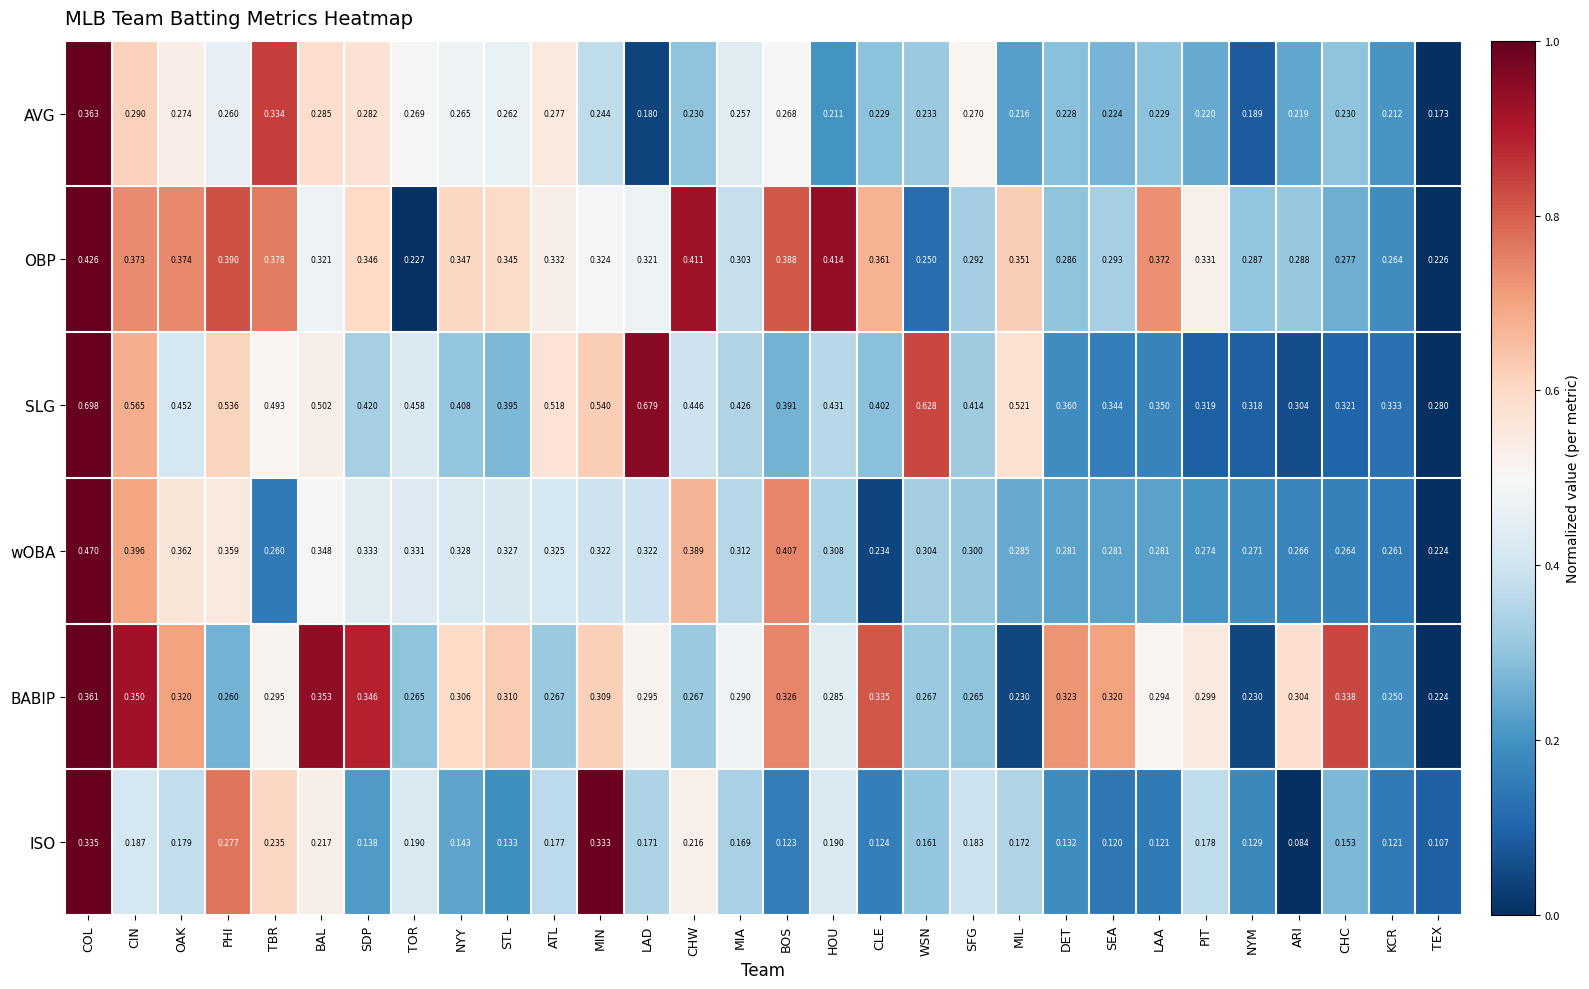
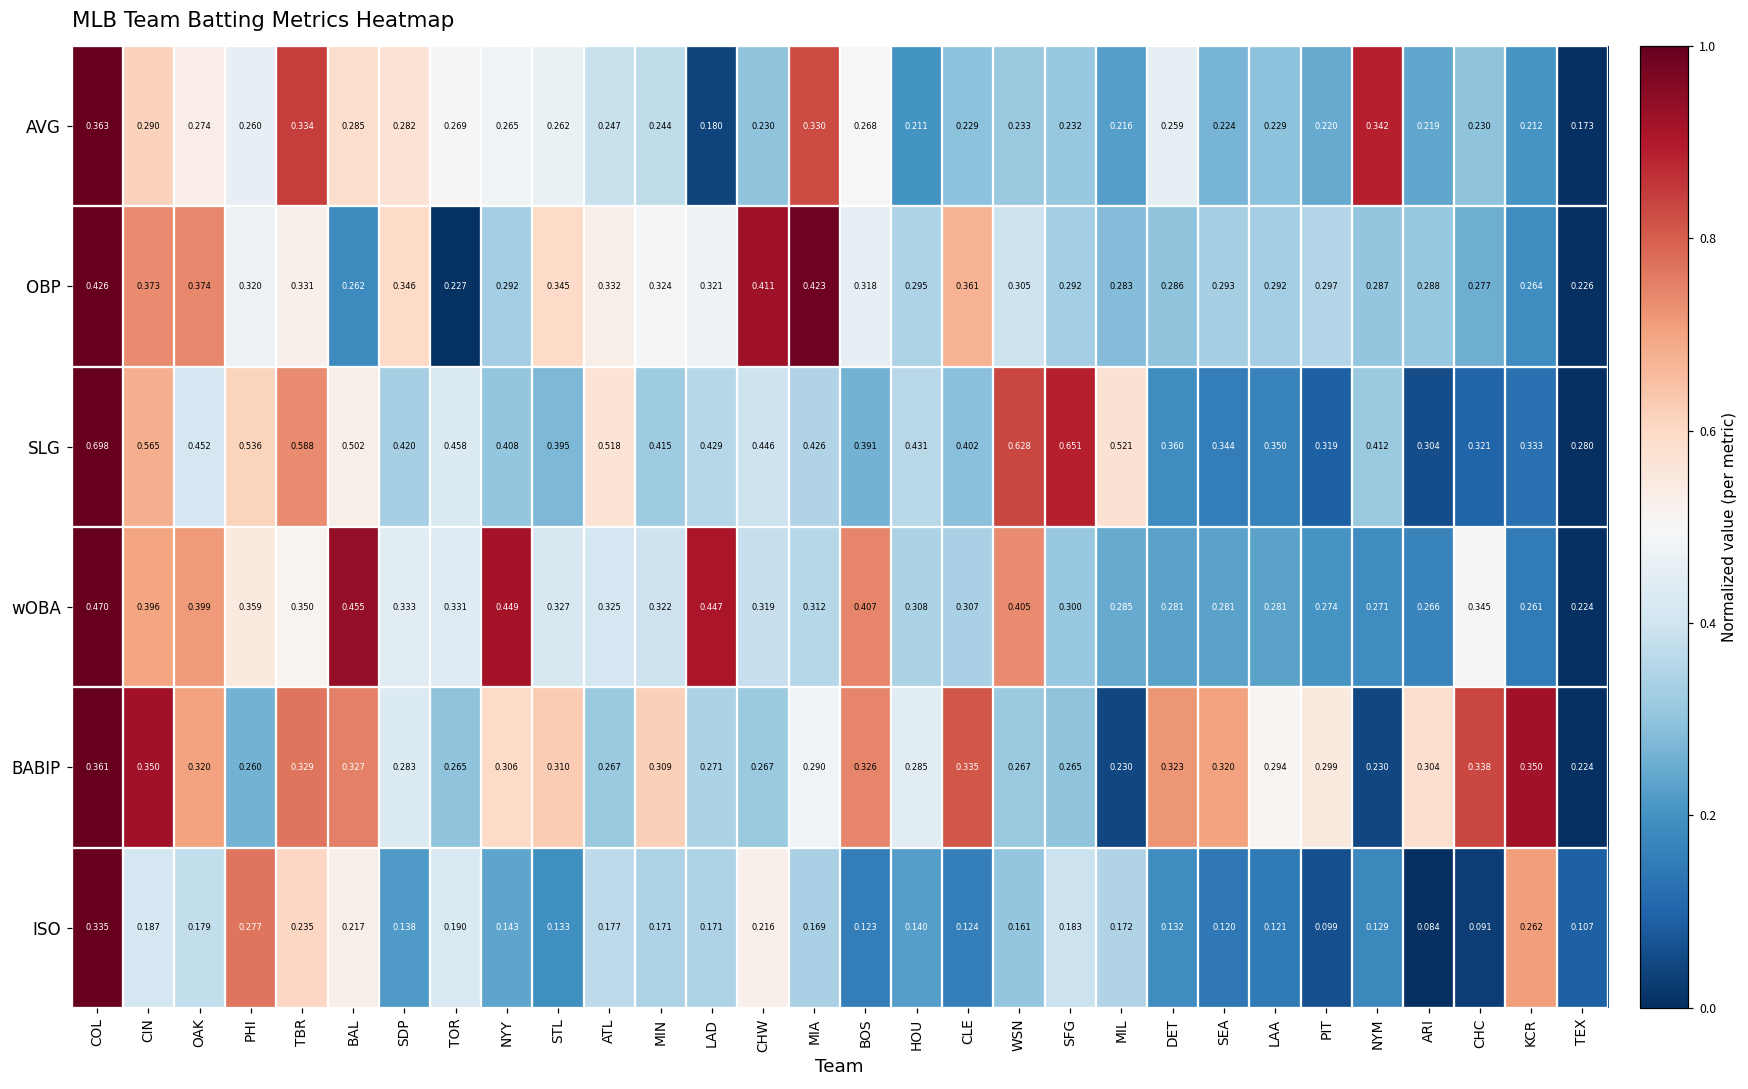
  {
    "AVG": {
      "COL": 0.363,
      "CIN": 0.290,
      "OAK": 0.274,
      "PHI": 0.260,
      "TBR": 0.334,
      "BAL": 0.285,
      "SDP": 0.282,
      "TOR": 0.269,
      "NYY": 0.265,
      "STL": 0.262,
-     "ATL": 0.277,
+     "ATL": 0.247,
      "MIN": 0.244,
      "LAD": 0.180,
      "CHW": 0.230,
-     "MIA": 0.257,
+     "MIA": 0.330,
      "BOS": 0.268,
      "HOU": 0.211,
      "CLE": 0.229,
      "WSN": 0.233,
-     "SFG": 0.270,
+     "SFG": 0.232,
      "MIL": 0.216,
-     "DET": 0.228,
+     "DET": 0.259,
      "SEA": 0.224,
      "LAA": 0.229,
      "PIT": 0.220,
-     "NYM": 0.189,
+     "NYM": 0.342,
      "ARI": 0.219,
      "CHC": 0.230,
      "KCR": 0.212,
      "TEX": 0.173
    },
    "OBP": {
      "COL": 0.426,
      "CIN": 0.373,
      "OAK": 0.374,
-     "PHI": 0.390,
-     "TBR": 0.378,
-     "BAL": 0.321,
+     "PHI": 0.320,
+     "TBR": 0.331,
+     "BAL": 0.262,
      "SDP": 0.346,
      "TOR": 0.227,
-     "NYY": 0.347,
+     "NYY": 0.292,
      "STL": 0.345,
      "ATL": 0.332,
      "MIN": 0.324,
      "LAD": 0.321,
      "CHW": 0.411,
-     "MIA": 0.303,
-     "BOS": 0.388,
-     "HOU": 0.414,
+     "MIA": 0.423,
+     "BOS": 0.318,
+     "HOU": 0.295,
      "CLE": 0.361,
-     "WSN": 0.250,
+     "WSN": 0.305,
      "SFG": 0.292,
-     "MIL": 0.351,
+     "MIL": 0.283,
      "DET": 0.286,
      "SEA": 0.293,
-     "LAA": 0.372,
-     "PIT": 0.331,
+     "LAA": 0.292,
+     "PIT": 0.297,
      "NYM": 0.287,
      "ARI": 0.288,
      "CHC": 0.277,
      "KCR": 0.264,
      "TEX": 0.226
    },
    "SLG": {
      "COL": 0.698,
      "CIN": 0.565,
      "OAK": 0.452,
      "PHI": 0.536,
-     "TBR": 0.493,
+     "TBR": 0.588,
      "BAL": 0.502,
      "SDP": 0.420,
      "TOR": 0.458,
      "NYY": 0.408,
      "STL": 0.395,
      "ATL": 0.518,
-     "MIN": 0.540,
-     "LAD": 0.679,
+     "MIN": 0.415,
+     "LAD": 0.429,
      "CHW": 0.446,
      "MIA": 0.426,
      "BOS": 0.391,
      "HOU": 0.431,
      "CLE": 0.402,
      "WSN": 0.628,
-     "SFG": 0.414,
+     "SFG": 0.651,
      "MIL": 0.521,
      "DET": 0.360,
      "SEA": 0.344,
      "LAA": 0.350,
      "PIT": 0.319,
-     "NYM": 0.318,
+     "NYM": 0.412,
      "ARI": 0.304,
      "CHC": 0.321,
      "KCR": 0.333,
      "TEX": 0.280
    },
    "wOBA": {
      "COL": 0.470,
      "CIN": 0.396,
-     "OAK": 0.362,
+     "OAK": 0.399,
      "PHI": 0.359,
-     "TBR": 0.260,
-     "BAL": 0.348,
+     "TBR": 0.350,
+     "BAL": 0.455,
      "SDP": 0.333,
      "TOR": 0.331,
-     "NYY": 0.328,
+     "NYY": 0.449,
      "STL": 0.327,
      "ATL": 0.325,
      "MIN": 0.322,
-     "LAD": 0.322,
-     "CHW": 0.389,
+     "LAD": 0.447,
+     "CHW": 0.319,
      "MIA": 0.312,
      "BOS": 0.407,
      "HOU": 0.308,
-     "CLE": 0.234,
-     "WSN": 0.304,
+     "CLE": 0.307,
+     "WSN": 0.405,
      "SFG": 0.300,
      "MIL": 0.285,
      "DET": 0.281,
      "SEA": 0.281,
      "LAA": 0.281,
      "PIT": 0.274,
      "NYM": 0.271,
      "ARI": 0.266,
-     "CHC": 0.264,
+     "CHC": 0.345,
      "KCR": 0.261,
      "TEX": 0.224
    },
    "BABIP": {
      "COL": 0.361,
      "CIN": 0.350,
      "OAK": 0.320,
      "PHI": 0.260,
-     "TBR": 0.295,
-     "BAL": 0.353,
-     "SDP": 0.346,
+     "TBR": 0.329,
+     "BAL": 0.327,
+     "SDP": 0.283,
      "TOR": 0.265,
      "NYY": 0.306,
      "STL": 0.310,
      "ATL": 0.267,
      "MIN": 0.309,
-     "LAD": 0.295,
+     "LAD": 0.271,
      "CHW": 0.267,
      "MIA": 0.290,
      "BOS": 0.326,
      "HOU": 0.285,
      "CLE": 0.335,
      "WSN": 0.267,
      "SFG": 0.265,
      "MIL": 0.230,
      "DET": 0.323,
      "SEA": 0.320,
      "LAA": 0.294,
      "PIT": 0.299,
      "NYM": 0.230,
      "ARI": 0.304,
      "CHC": 0.338,
-     "KCR": 0.250,
+     "KCR": 0.350,
      "TEX": 0.224
    },
    "ISO": {
      "COL": 0.335,
      "CIN": 0.187,
      "OAK": 0.179,
      "PHI": 0.277,
      "TBR": 0.235,
      "BAL": 0.217,
      "SDP": 0.138,
      "TOR": 0.190,
      "NYY": 0.143,
      "STL": 0.133,
      "ATL": 0.177,
-     "MIN": 0.333,
+     "MIN": 0.171,
      "LAD": 0.171,
      "CHW": 0.216,
      "MIA": 0.169,
      "BOS": 0.123,
-     "HOU": 0.190,
+     "HOU": 0.140,
      "CLE": 0.124,
      "WSN": 0.161,
      "SFG": 0.183,
      "MIL": 0.172,
      "DET": 0.132,
      "SEA": 0.120,
      "LAA": 0.121,
-     "PIT": 0.178,
+     "PIT": 0.099,
      "NYM": 0.129,
      "ARI": 0.084,
-     "CHC": 0.153,
-     "KCR": 0.121,
+     "CHC": 0.091,
+     "KCR": 0.262,
      "TEX": 0.107
    }
  }
